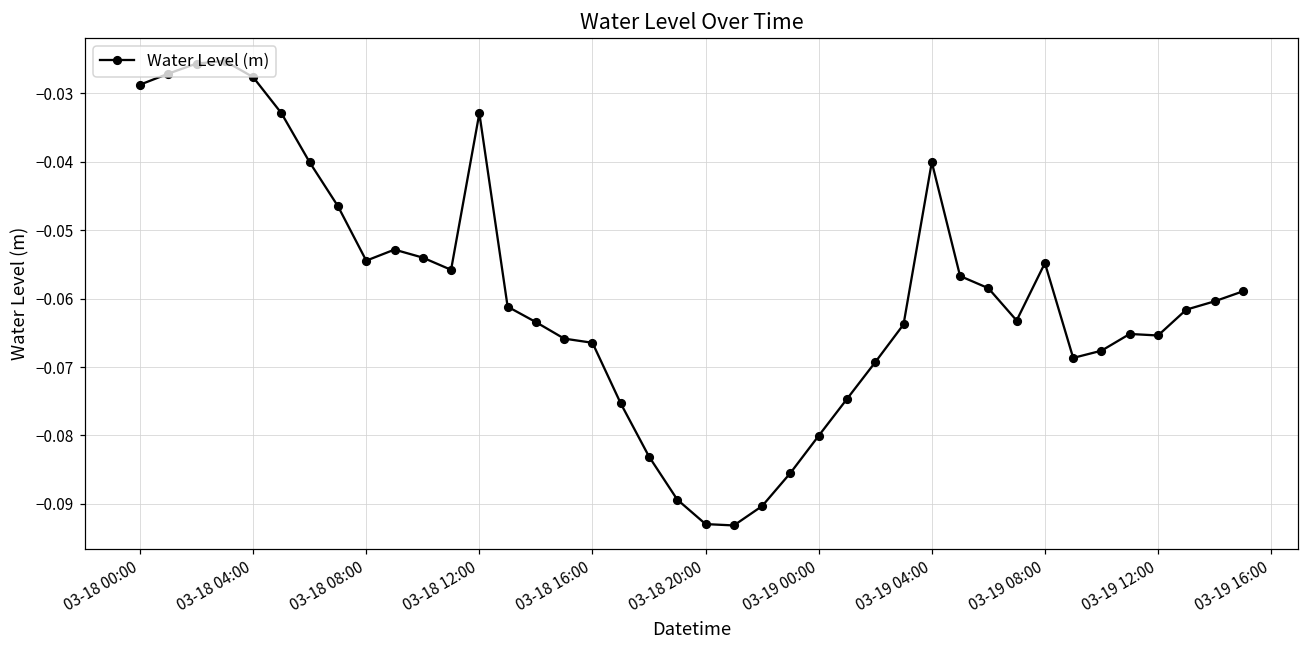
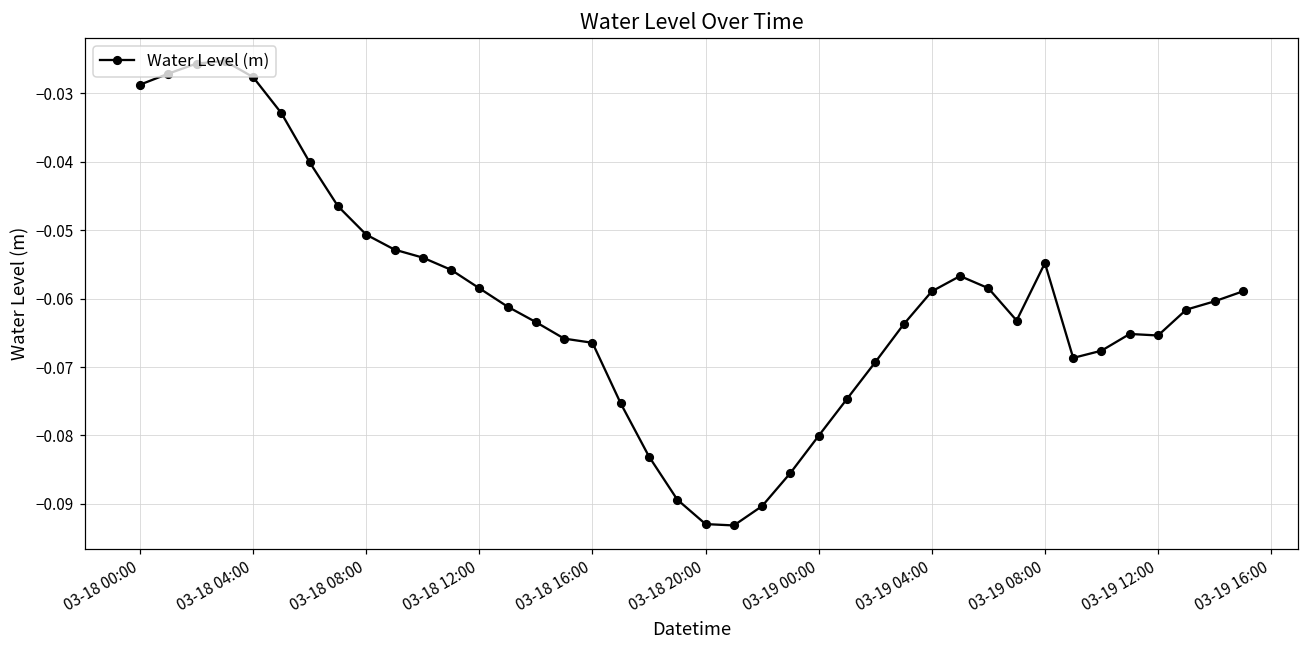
  {
    "03-18 00:00": -0.029,
-   "03-18 08:00": -0.054,
-   "03-18 12:00": -0.033,
+   "03-18 08:00": -0.051,
+   "03-18 12:00": -0.058,
    "03-18 16:00": -0.066,
    "03-18 20:00": -0.093,
    "03-19 00:00": -0.080,
-   "03-19 04:00": -0.040,
+   "03-19 04:00": -0.059,
    "03-19 08:00": -0.055,
    "03-19 12:00": -0.065
  }
